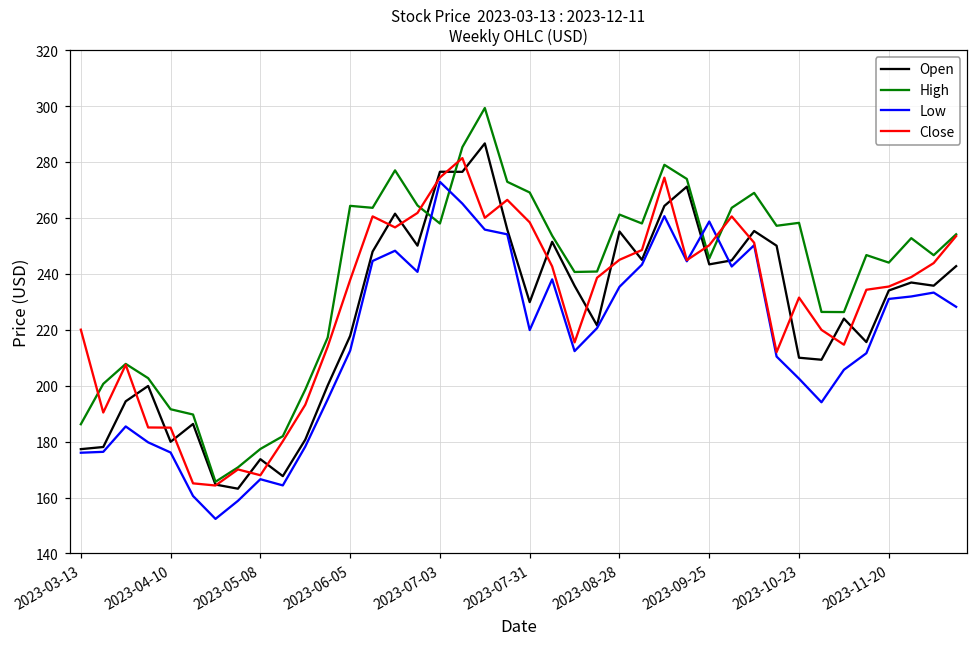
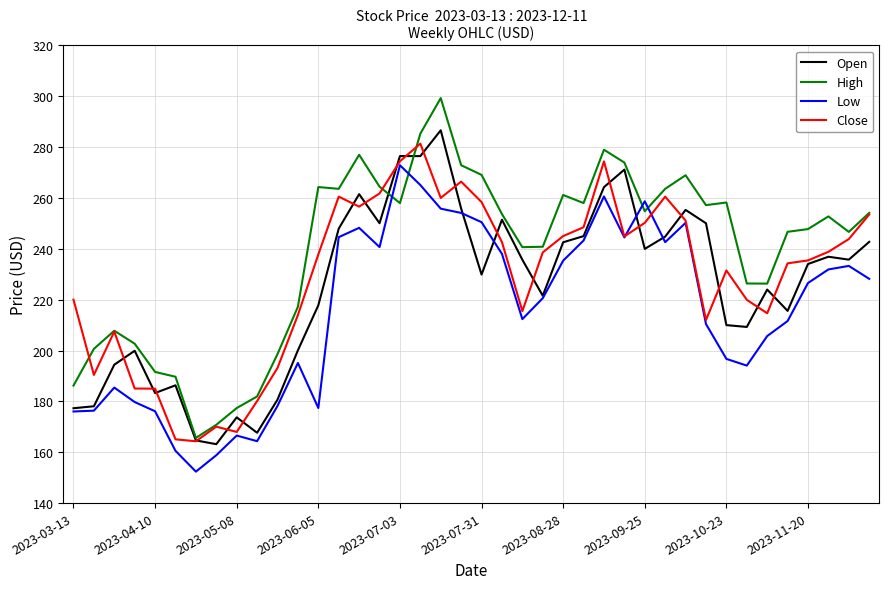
  {
    "Open": {
      "2023-03-13": 177,
-     "2023-04-10": 180,
+     "2023-04-10": 183,
      "2023-05-08": 174,
      "2023-06-05": 218,
      "2023-07-03": 276,
      "2023-07-31": 230,
-     "2023-08-28": 255,
-     "2023-09-25": 243,
+     "2023-08-28": 243,
+     "2023-09-25": 240,
      "2023-10-23": 210,
      "2023-11-20": 234
    },
    "High": {
      "2023-03-13": 186,
      "2023-04-10": 192,
      "2023-05-08": 177,
      "2023-06-05": 264,
      "2023-07-03": 258,
      "2023-07-31": 269,
      "2023-08-28": 261,
-     "2023-09-25": 246,
+     "2023-09-25": 255,
      "2023-10-23": 258,
-     "2023-11-20": 244
+     "2023-11-20": 248
    },
    "Low": {
      "2023-03-13": 176,
      "2023-04-10": 176,
      "2023-05-08": 167,
-     "2023-06-05": 213,
+     "2023-06-05": 177,
      "2023-07-03": 273,
-     "2023-07-31": 220,
+     "2023-07-31": 250,
      "2023-08-28": 235,
      "2023-09-25": 259,
-     "2023-10-23": 203,
-     "2023-11-20": 231
+     "2023-10-23": 197,
+     "2023-11-20": 227
    },
    "Close": {
      "2023-03-13": 220,
      "2023-04-10": 185,
      "2023-05-08": 168,
      "2023-06-05": 238,
      "2023-07-03": 274,
      "2023-07-31": 258,
      "2023-08-28": 245,
      "2023-09-25": 250,
      "2023-10-23": 232,
      "2023-11-20": 235
    }
  }
